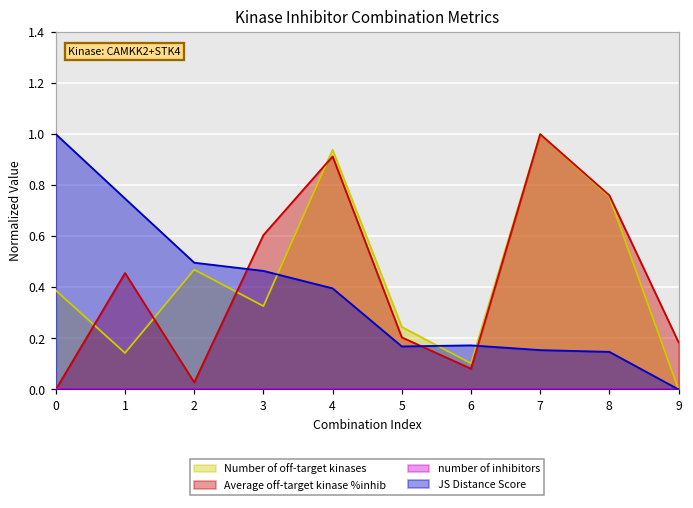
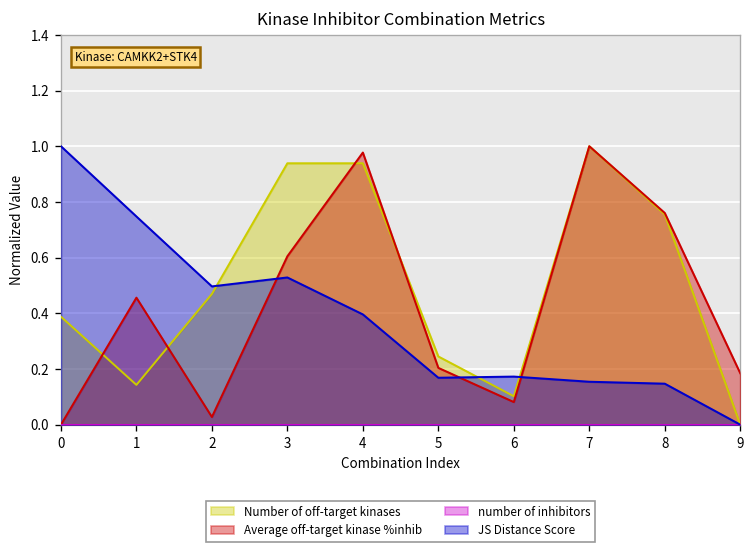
  {
    "Number of off-target kinases": {
      "0": 0.39,
      "1": 0.14,
      "2": 0.47,
-     "3": 0.33,
+     "3": 0.94,
      "4": 0.94,
      "5": 0.24,
      "6": 0.10
    },
    "Average off-target kinase %inhib": {
      "1": 0.46,
      "2": 0.03,
      "3": 0.60,
-     "4": 0.91,
+     "4": 0.98,
      "5": 0.20,
      "6": 0.08,
      "9": 0.18
    },
    "number of inhibitors": {
      "1": 0.00,
      "2": 0.00,
      "3": 0.00,
      "4": 0.00,
      "5": 0.00,
      "6": 0.00,
      "7": 0.00,
      "8": 0.00
    },
    "JS Distance Score": {
      "0": 1.00,
      "1": 0.75,
      "2": 0.50,
-     "3": 0.46,
+     "3": 0.53,
      "4": 0.40,
      "5": 0.17,
      "6": 0.17,
      "7": 0.15,
      "8": 0.15
    }
  }
